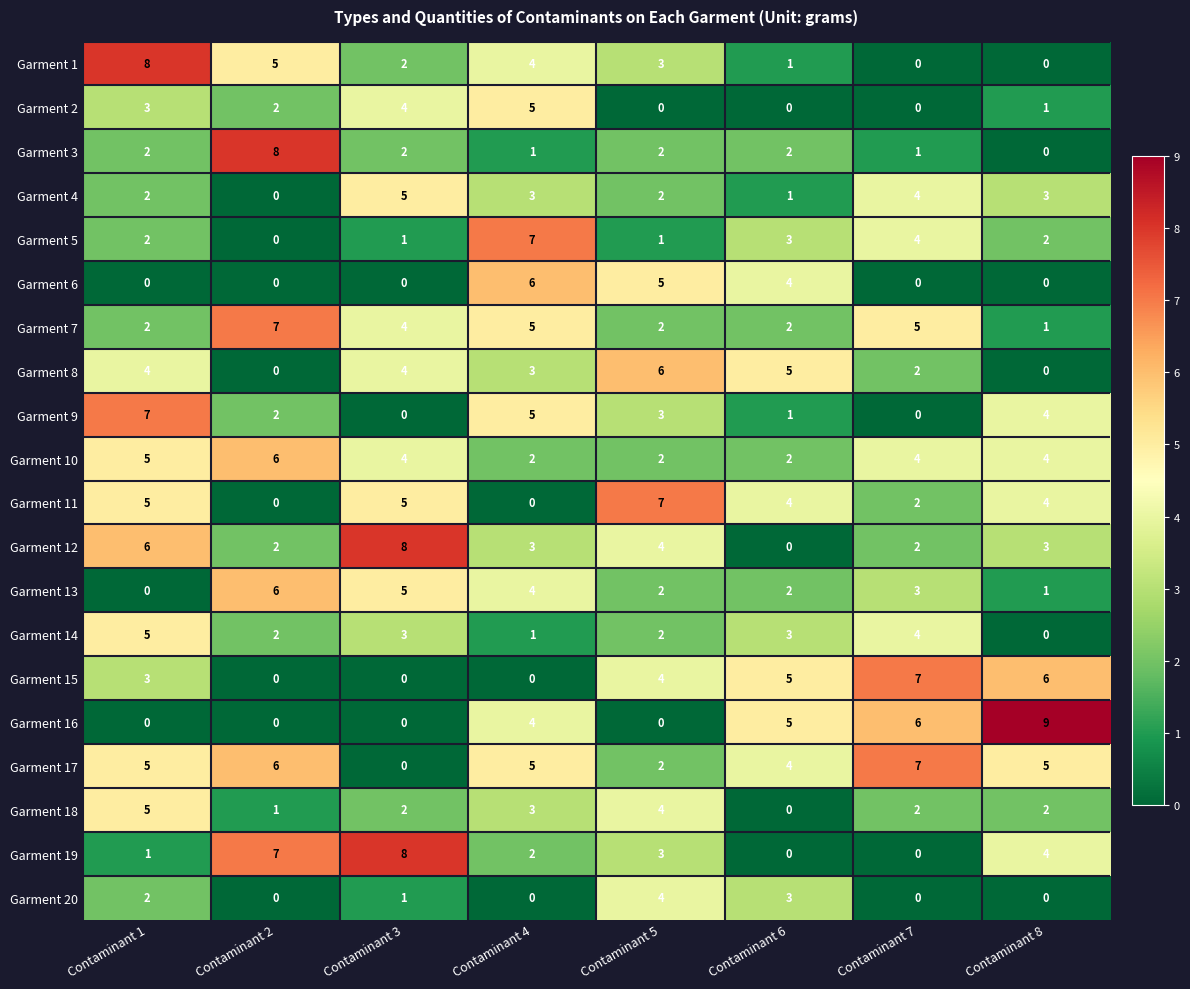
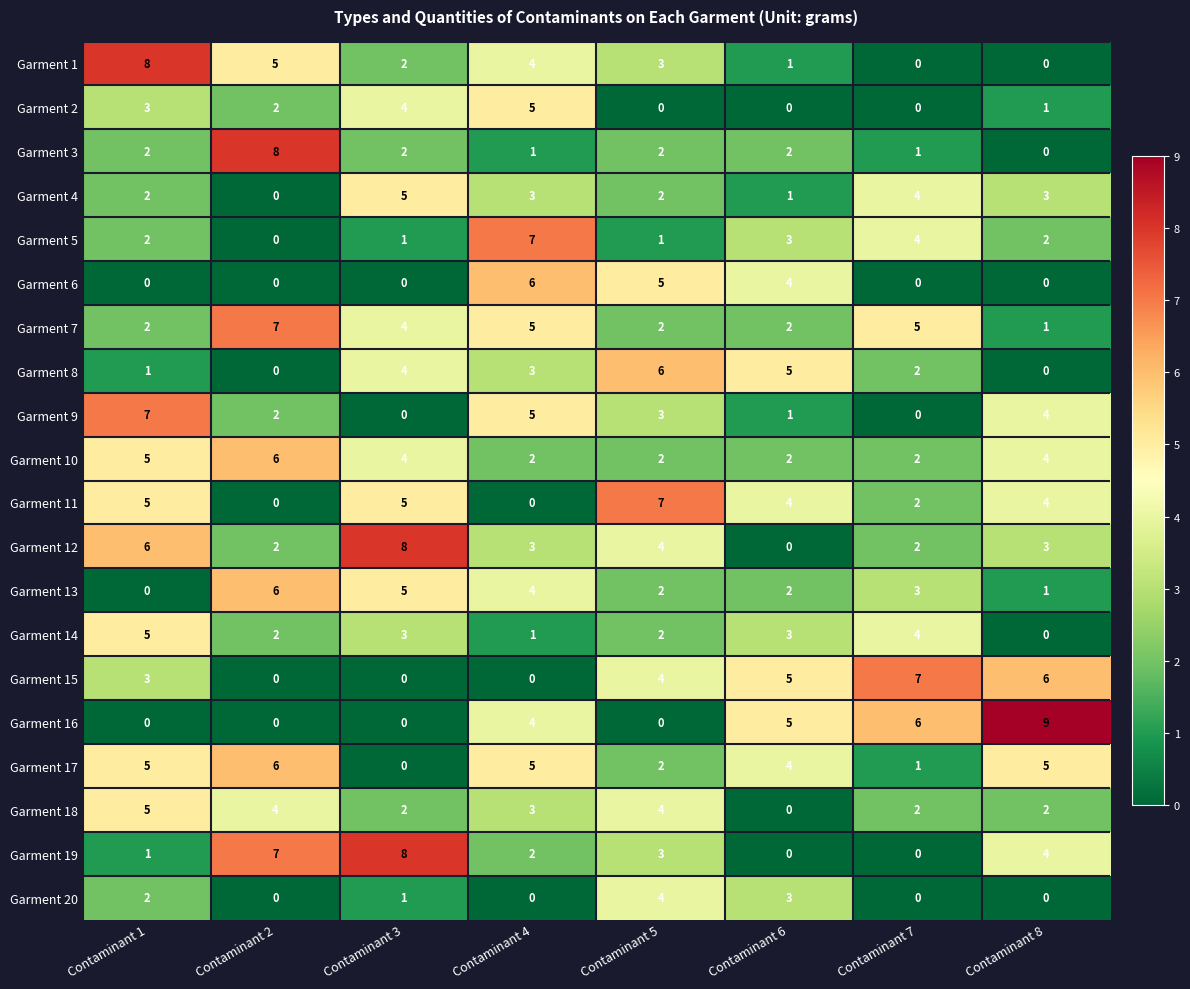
  {
    "Garment 1": {
      "Contaminant 1": 8,
      "Contaminant 2": 5,
      "Contaminant 3": 2,
      "Contaminant 4": 4,
      "Contaminant 5": 3,
      "Contaminant 6": 1,
      "Contaminant 7": 0,
      "Contaminant 8": 0
    },
    "Garment 2": {
      "Contaminant 1": 3,
      "Contaminant 2": 2,
      "Contaminant 3": 4,
      "Contaminant 4": 5,
      "Contaminant 5": 0,
      "Contaminant 6": 0,
      "Contaminant 7": 0,
      "Contaminant 8": 1
    },
    "Garment 3": {
      "Contaminant 1": 2,
      "Contaminant 2": 8,
      "Contaminant 3": 2,
      "Contaminant 4": 1,
      "Contaminant 5": 2,
      "Contaminant 6": 2,
      "Contaminant 7": 1,
      "Contaminant 8": 0
    },
    "Garment 4": {
      "Contaminant 1": 2,
      "Contaminant 2": 0,
      "Contaminant 3": 5,
      "Contaminant 4": 3,
      "Contaminant 5": 2,
      "Contaminant 6": 1,
      "Contaminant 7": 4,
      "Contaminant 8": 3
    },
    "Garment 5": {
      "Contaminant 1": 2,
      "Contaminant 2": 0,
      "Contaminant 3": 1,
      "Contaminant 4": 7,
      "Contaminant 5": 1,
      "Contaminant 6": 3,
      "Contaminant 7": 4,
      "Contaminant 8": 2
    },
    "Garment 6": {
      "Contaminant 1": 0,
      "Contaminant 2": 0,
      "Contaminant 3": 0,
      "Contaminant 4": 6,
      "Contaminant 5": 5,
      "Contaminant 6": 4,
      "Contaminant 7": 0,
      "Contaminant 8": 0
    },
    "Garment 7": {
      "Contaminant 1": 2,
      "Contaminant 2": 7,
      "Contaminant 3": 4,
      "Contaminant 4": 5,
      "Contaminant 5": 2,
      "Contaminant 6": 2,
      "Contaminant 7": 5,
      "Contaminant 8": 1
    },
    "Garment 8": {
-     "Contaminant 1": 4,
+     "Contaminant 1": 1,
      "Contaminant 2": 0,
      "Contaminant 3": 4,
      "Contaminant 4": 3,
      "Contaminant 5": 6,
      "Contaminant 6": 5,
      "Contaminant 7": 2,
      "Contaminant 8": 0
    },
    "Garment 9": {
      "Contaminant 1": 7,
      "Contaminant 2": 2,
      "Contaminant 3": 0,
      "Contaminant 4": 5,
      "Contaminant 5": 3,
      "Contaminant 6": 1,
      "Contaminant 7": 0,
      "Contaminant 8": 4
    },
    "Garment 10": {
      "Contaminant 1": 5,
      "Contaminant 2": 6,
      "Contaminant 3": 4,
      "Contaminant 4": 2,
      "Contaminant 5": 2,
      "Contaminant 6": 2,
-     "Contaminant 7": 4,
+     "Contaminant 7": 2,
      "Contaminant 8": 4
    },
    "Garment 11": {
      "Contaminant 1": 5,
      "Contaminant 2": 0,
      "Contaminant 3": 5,
      "Contaminant 4": 0,
      "Contaminant 5": 7,
      "Contaminant 6": 4,
      "Contaminant 7": 2,
      "Contaminant 8": 4
    },
    "Garment 12": {
      "Contaminant 1": 6,
      "Contaminant 2": 2,
      "Contaminant 3": 8,
      "Contaminant 4": 3,
      "Contaminant 5": 4,
      "Contaminant 6": 0,
      "Contaminant 7": 2,
      "Contaminant 8": 3
    },
    "Garment 13": {
      "Contaminant 1": 0,
      "Contaminant 2": 6,
      "Contaminant 3": 5,
      "Contaminant 4": 4,
      "Contaminant 5": 2,
      "Contaminant 6": 2,
      "Contaminant 7": 3,
      "Contaminant 8": 1
    },
    "Garment 14": {
      "Contaminant 1": 5,
      "Contaminant 2": 2,
      "Contaminant 3": 3,
      "Contaminant 4": 1,
      "Contaminant 5": 2,
      "Contaminant 6": 3,
      "Contaminant 7": 4,
      "Contaminant 8": 0
    },
    "Garment 15": {
      "Contaminant 1": 3,
      "Contaminant 2": 0,
      "Contaminant 3": 0,
      "Contaminant 4": 0,
      "Contaminant 5": 4,
      "Contaminant 6": 5,
      "Contaminant 7": 7,
      "Contaminant 8": 6
    },
    "Garment 16": {
      "Contaminant 1": 0,
      "Contaminant 2": 0,
      "Contaminant 3": 0,
      "Contaminant 4": 4,
      "Contaminant 5": 0,
      "Contaminant 6": 5,
      "Contaminant 7": 6,
      "Contaminant 8": 9
    },
    "Garment 17": {
      "Contaminant 1": 5,
      "Contaminant 2": 6,
      "Contaminant 3": 0,
      "Contaminant 4": 5,
      "Contaminant 5": 2,
      "Contaminant 6": 4,
-     "Contaminant 7": 7,
+     "Contaminant 7": 1,
      "Contaminant 8": 5
    },
    "Garment 18": {
      "Contaminant 1": 5,
-     "Contaminant 2": 1,
+     "Contaminant 2": 4,
      "Contaminant 3": 2,
      "Contaminant 4": 3,
      "Contaminant 5": 4,
      "Contaminant 6": 0,
      "Contaminant 7": 2,
      "Contaminant 8": 2
    },
    "Garment 19": {
      "Contaminant 1": 1,
      "Contaminant 2": 7,
      "Contaminant 3": 8,
      "Contaminant 4": 2,
      "Contaminant 5": 3,
      "Contaminant 6": 0,
      "Contaminant 7": 0,
      "Contaminant 8": 4
    },
    "Garment 20": {
      "Contaminant 1": 2,
      "Contaminant 2": 0,
      "Contaminant 3": 1,
      "Contaminant 4": 0,
      "Contaminant 5": 4,
      "Contaminant 6": 3,
      "Contaminant 7": 0,
      "Contaminant 8": 0
    }
  }
